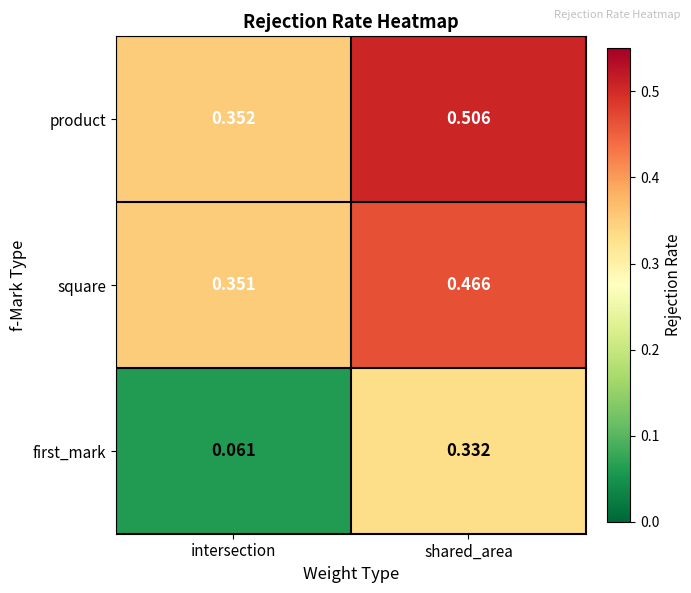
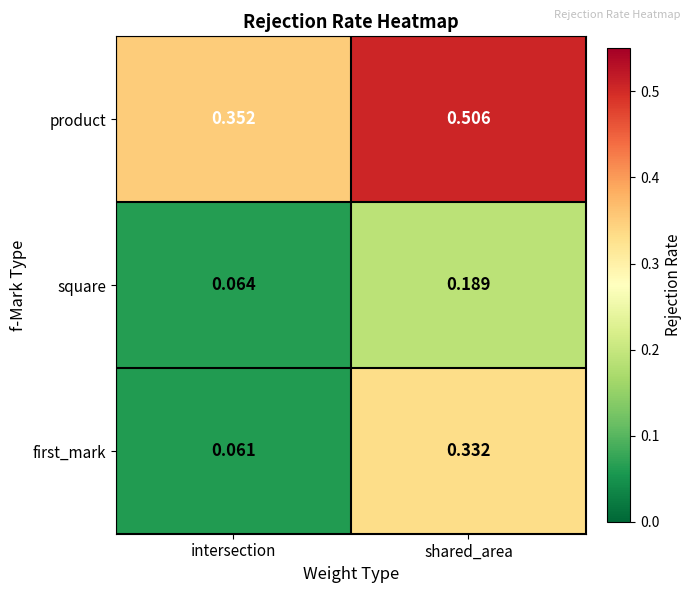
  {
    "product": {
      "intersection": 0.352,
      "shared_area": 0.506
    },
    "square": {
-     "intersection": 0.351,
-     "shared_area": 0.466
+     "intersection": 0.064,
+     "shared_area": 0.189
    },
    "first_mark": {
      "intersection": 0.061,
      "shared_area": 0.332
    }
  }
